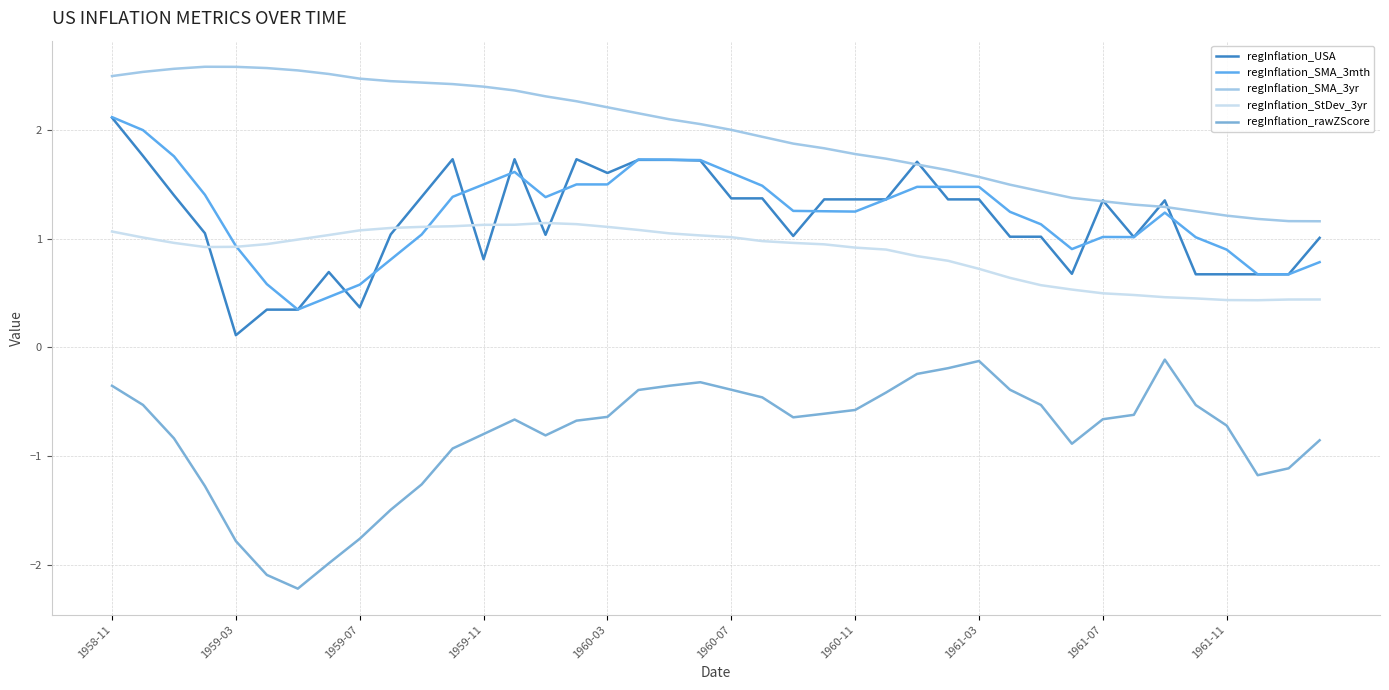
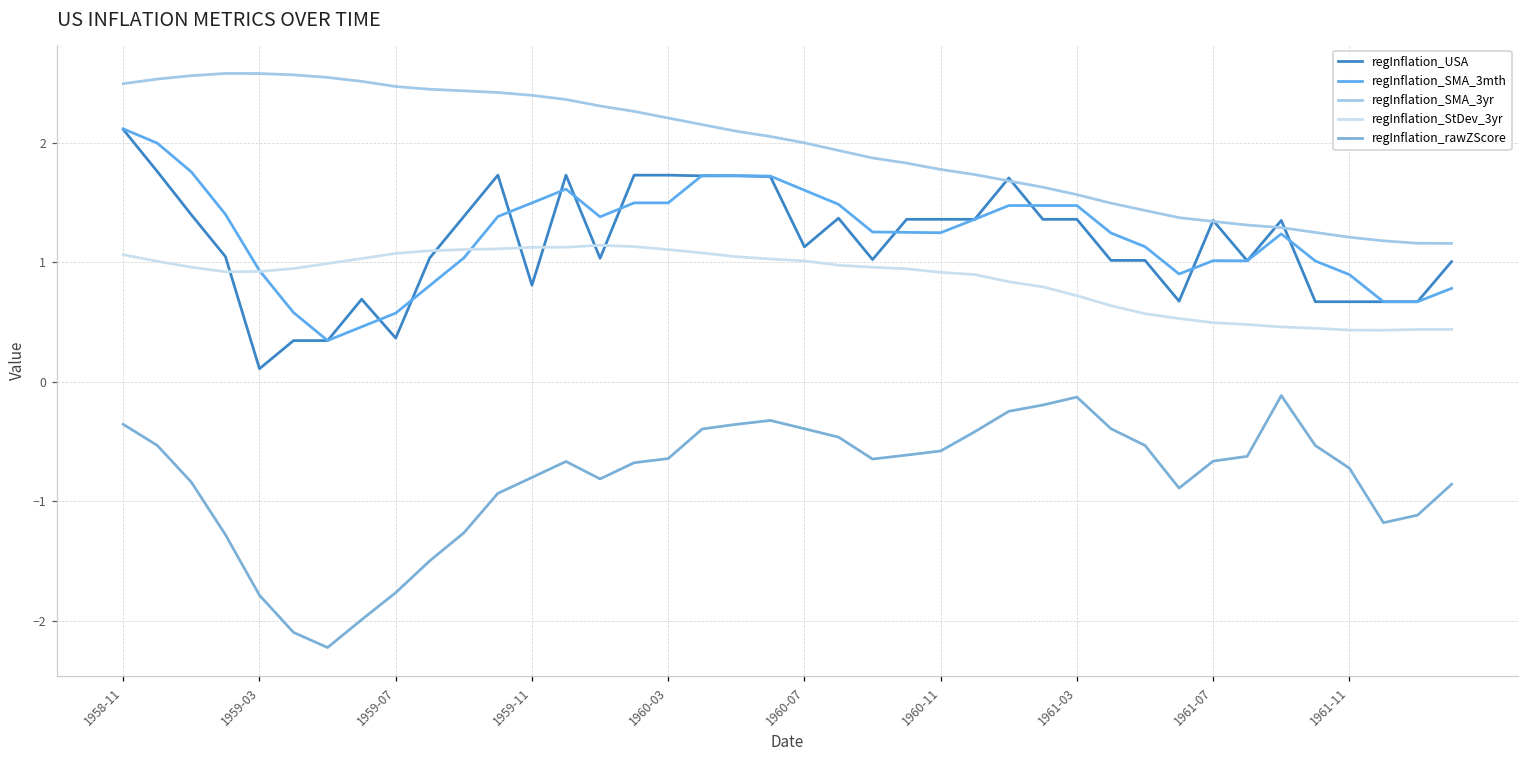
  {
    "regInflation_USA": {
      "1959-03": 0.11,
      "1959-07": 0.37,
      "1959-11": 0.81,
-     "1960-03": 1.60,
-     "1960-07": 1.37,
+     "1960-03": 1.73,
+     "1960-07": 1.13,
      "1960-11": 1.36,
      "1961-03": 1.36,
      "1961-11": 0.67
    }
  }
